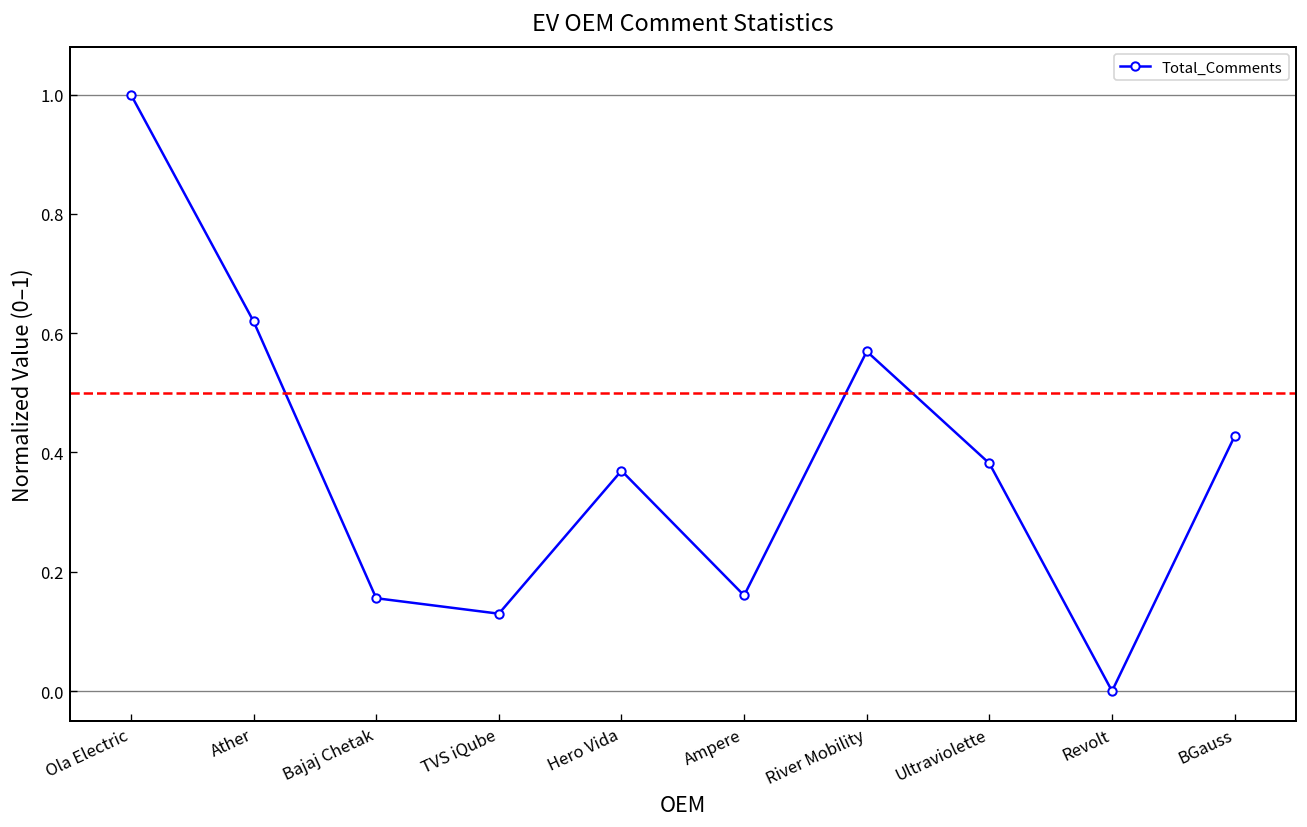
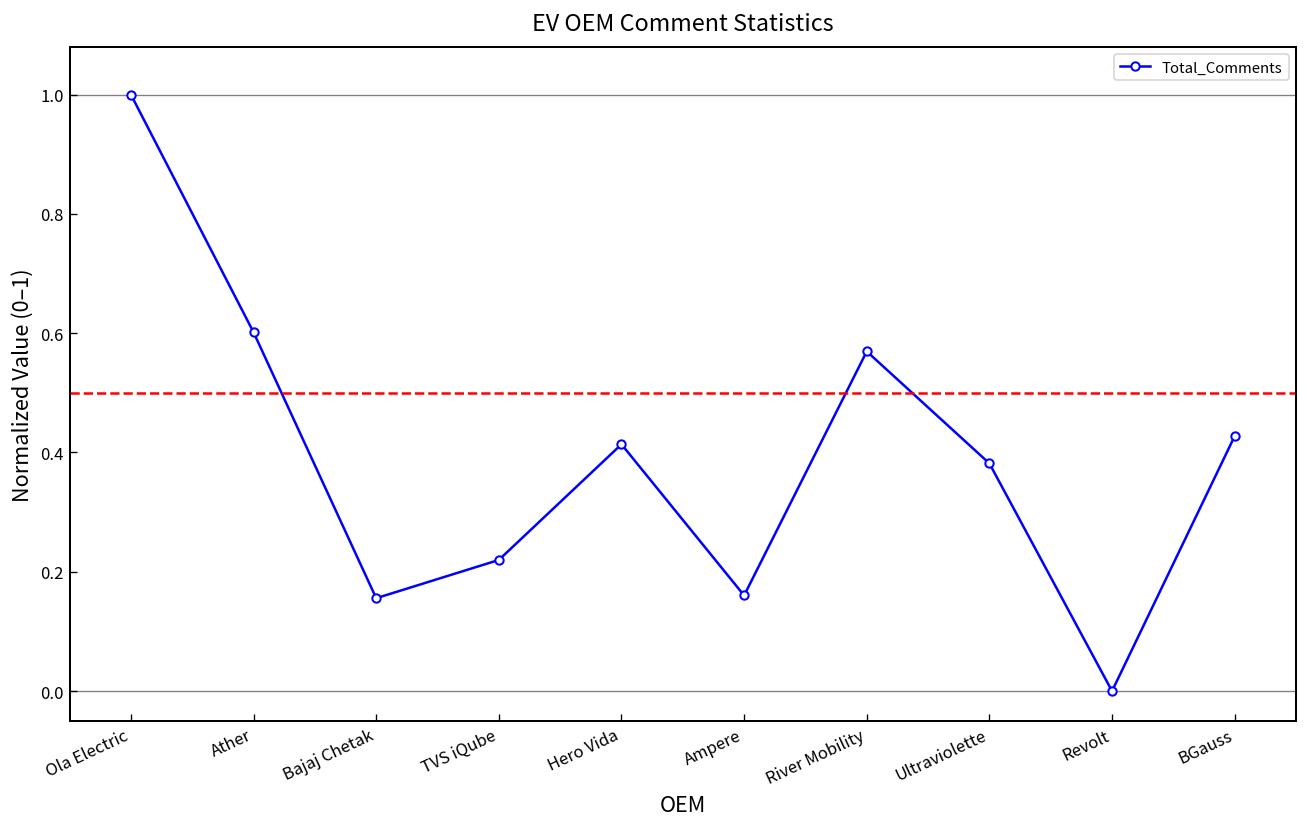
  {
    "Ola Electric": 1.00,
-   "Ather": 0.62,
+   "Ather": 0.60,
    "Bajaj Chetak": 0.16,
-   "TVS iQube": 0.13,
-   "Hero Vida": 0.37,
+   "TVS iQube": 0.22,
+   "Hero Vida": 0.41,
    "Ampere": 0.16,
    "River Mobility": 0.57,
    "Ultraviolette": 0.38,
    "Revolt": 0.00,
    "BGauss": 0.43
  }
